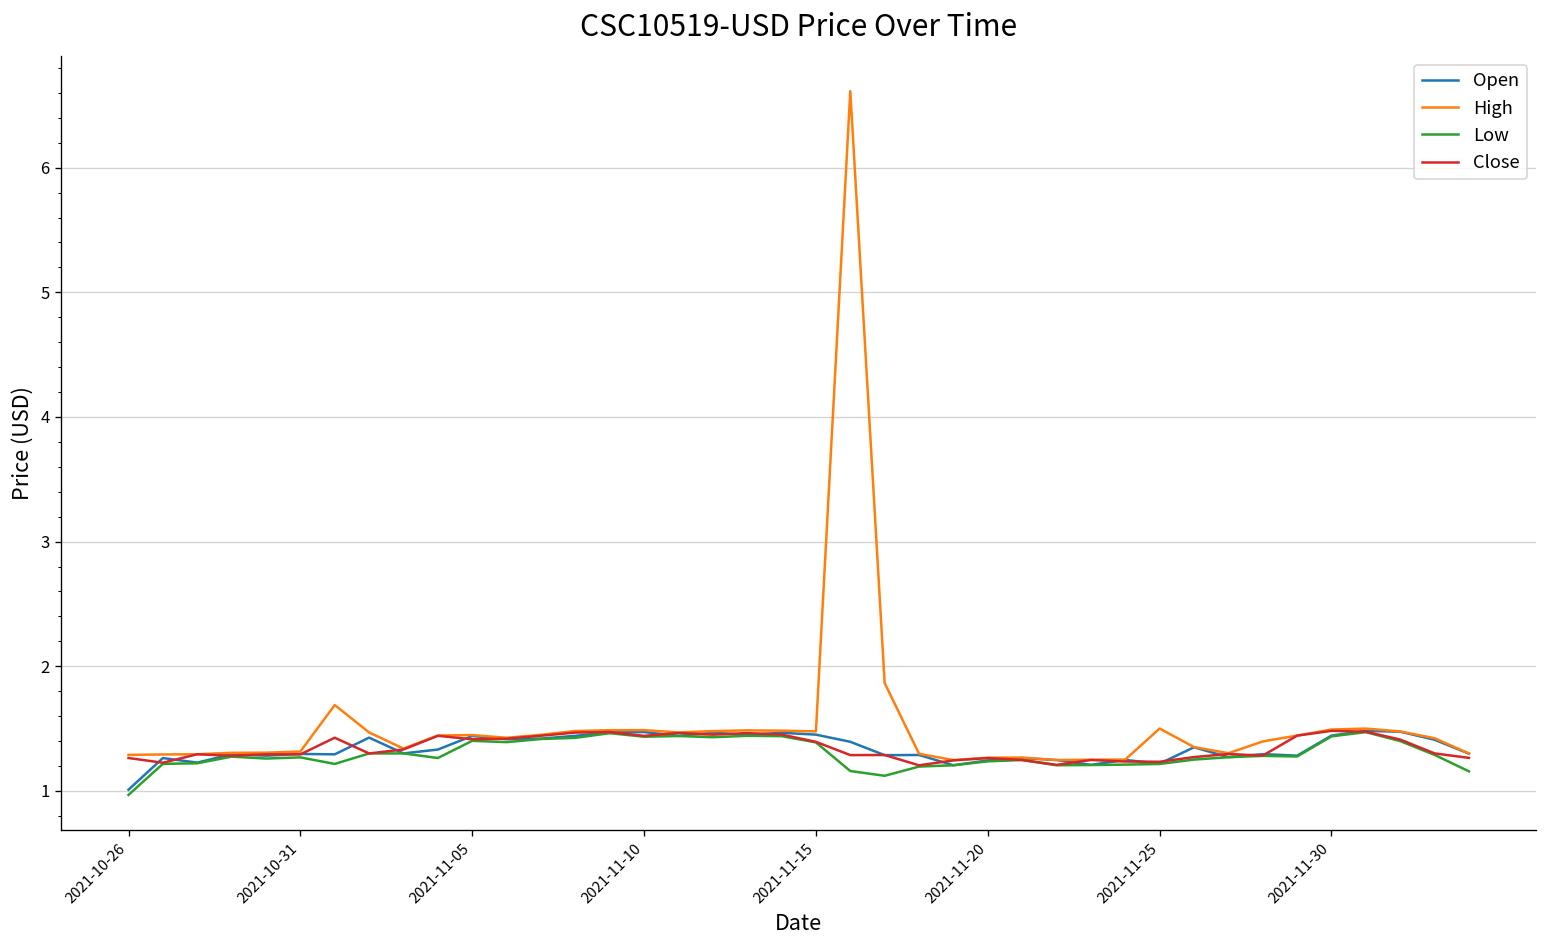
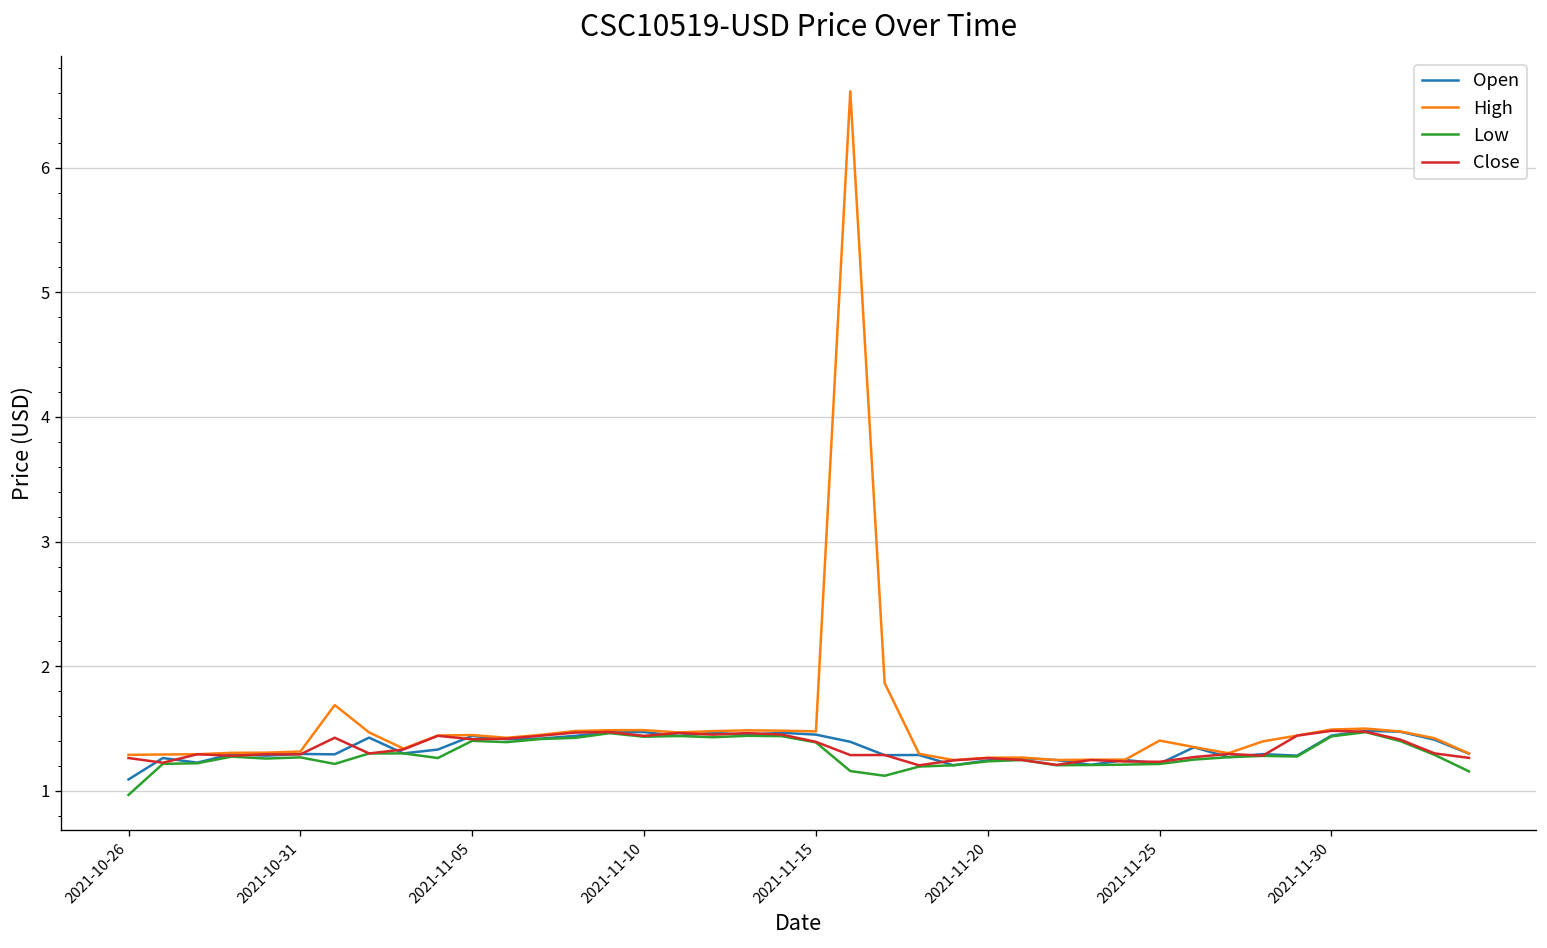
  {
    "Open": {
-     "2021-10-26": 1.01,
+     "2021-10-26": 1.09,
      "2021-11-15": 1.45
    },
    "High": {
      "2021-10-26": 1.29,
      "2021-11-15": 1.48,
-     "2021-11-25": 1.50
+     "2021-11-25": 1.40
    },
    "Low": {
      "2021-10-26": 0.97
    },
    "Close": {
      "2021-10-26": 1.26
    }
  }
